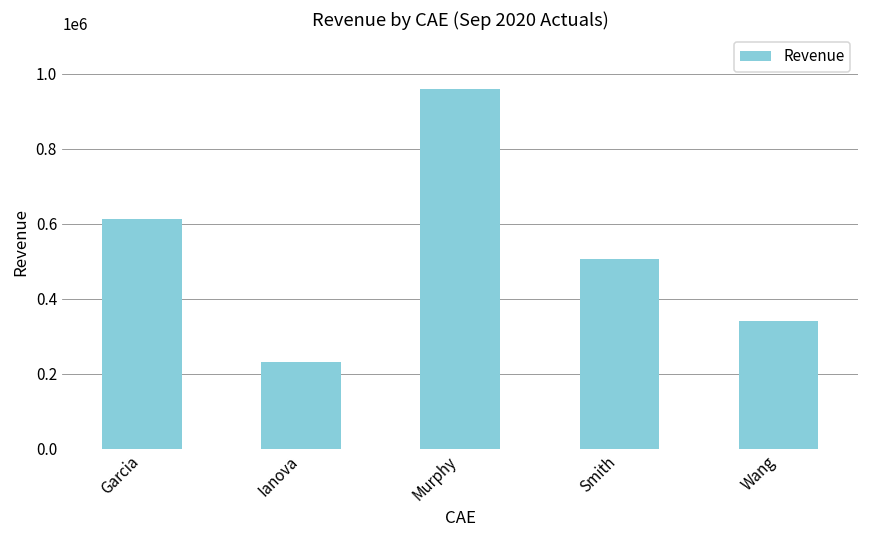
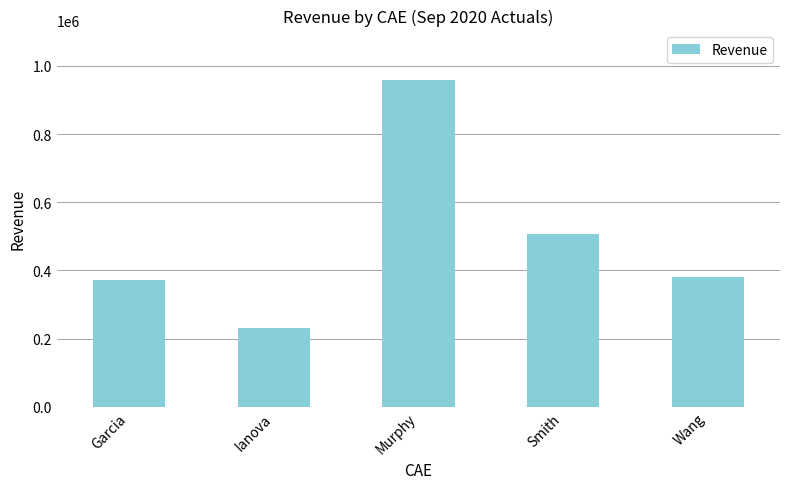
  {
-   "Garcia": 610000,
+   "Garcia": 370000,
    "Ianova": 230000,
    "Murphy": 960000,
    "Smith": 510000,
-   "Wang": 340000
+   "Wang": 380000
  }
